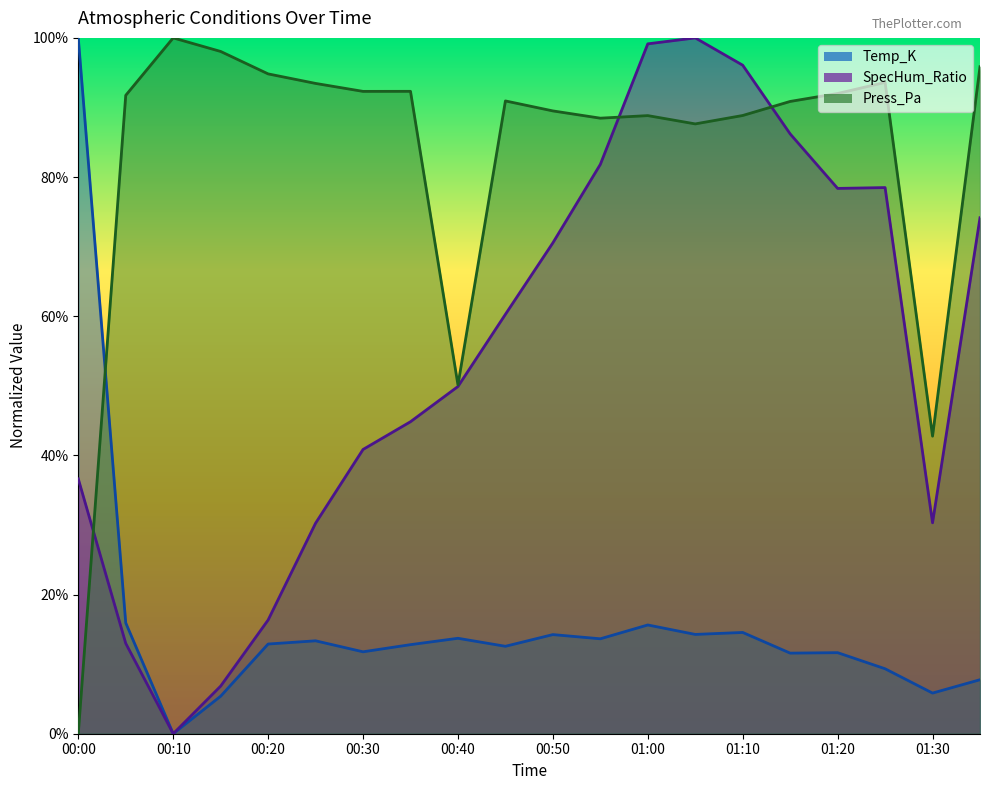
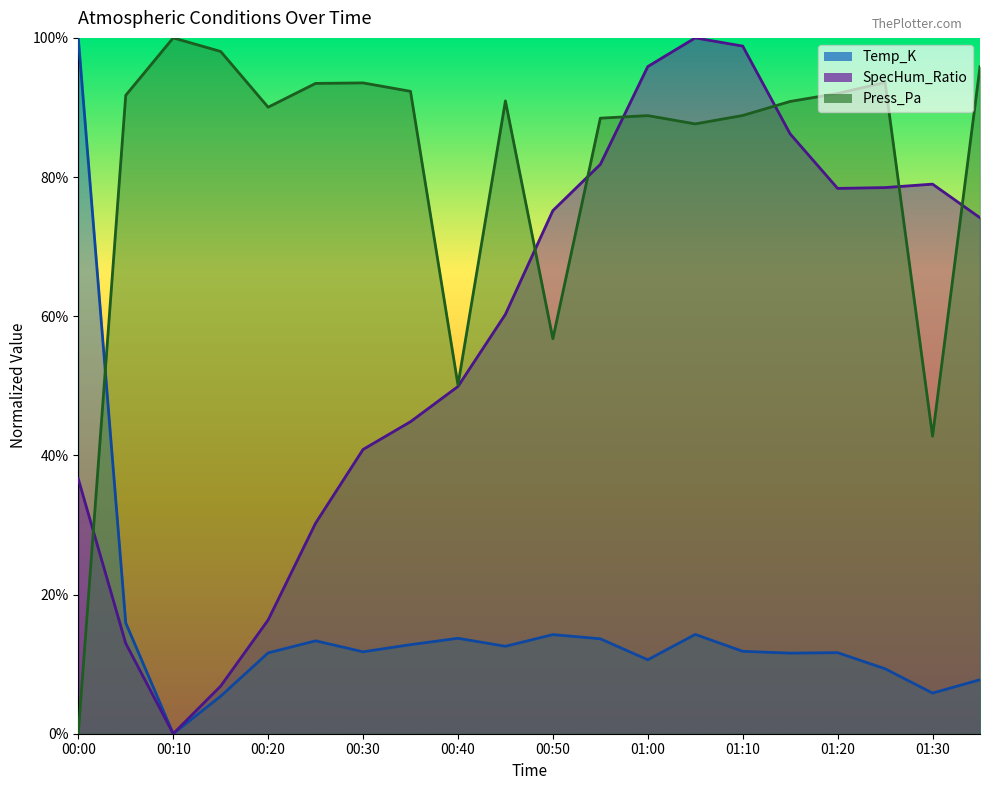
  {
    "Temp_K": {
      "00:00": "100%",
-     "00:20": "13%",
+     "00:20": "12%",
      "00:30": "12%",
      "00:40": "14%",
      "00:50": "14%",
-     "01:00": "16%",
-     "01:10": "15%",
+     "01:00": "11%",
+     "01:10": "12%",
      "01:20": "12%",
      "01:30": "6%"
    },
    "SpecHum_Ratio": {
      "00:00": "37%",
      "00:20": "16%",
      "00:30": "41%",
-     "00:50": "71%",
-     "01:00": "99%",
-     "01:10": "96%",
+     "00:50": "75%",
+     "01:00": "96%",
+     "01:10": "99%",
      "01:20": "78%",
-     "01:30": "30%"
+     "01:30": "79%"
    },
    "Press_Pa": {
      "00:00": "0%",
      "00:10": "100%",
-     "00:20": "95%",
-     "00:30": "92%",
-     "00:50": "90%",
+     "00:20": "90%",
+     "00:30": "94%",
+     "00:50": "57%",
      "01:00": "89%",
      "01:10": "89%",
      "01:30": "43%"
    }
  }
